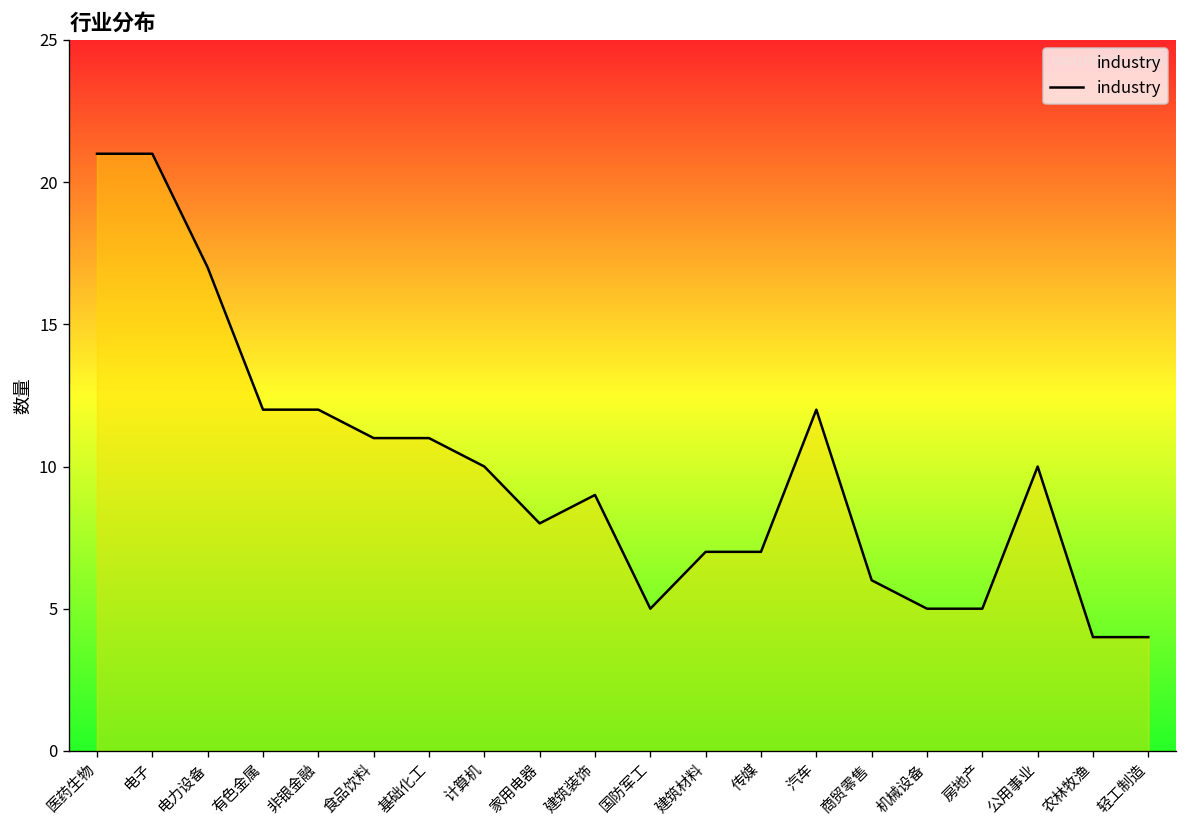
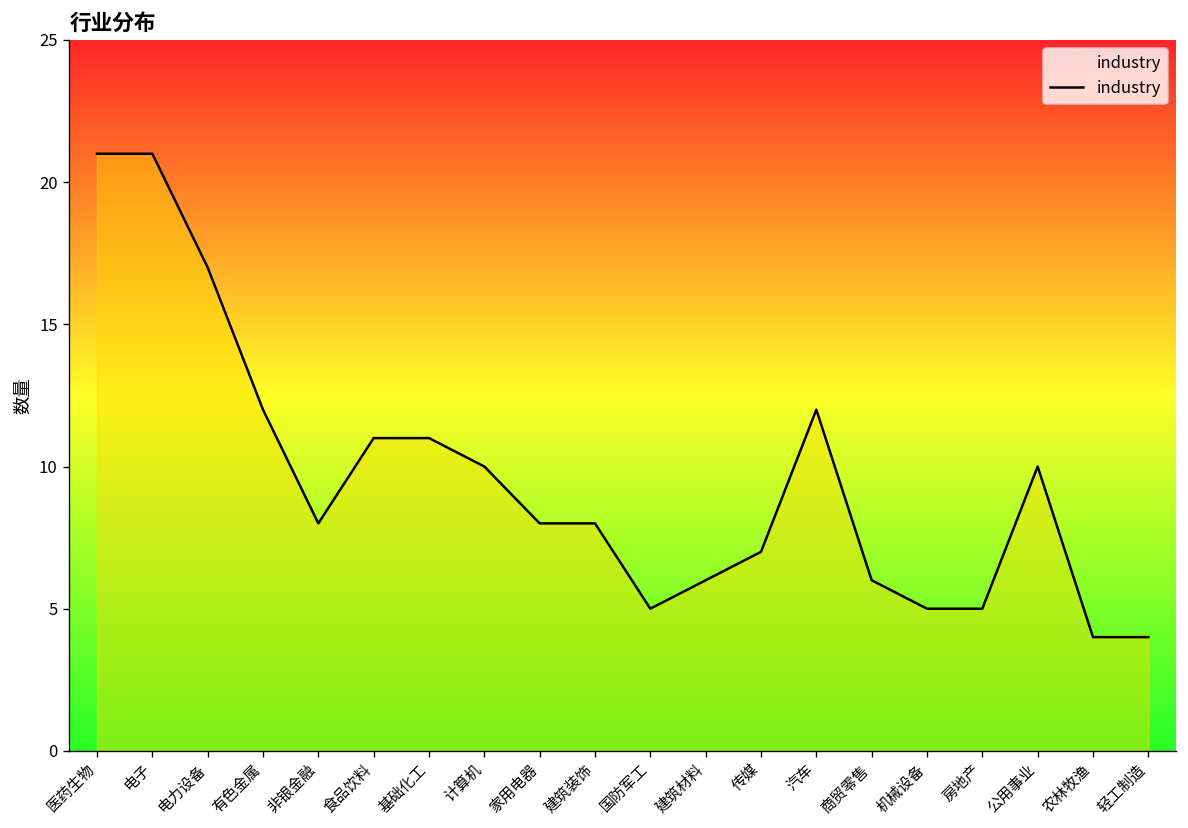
  {
    "医药生物": 21,
    "电子": 21,
    "电力设备": 17,
    "有色金属": 12,
-   "非银金融": 12,
+   "非银金融": 8,
    "食品饮料": 11,
    "基础化工": 11,
    "计算机": 10,
    "家用电器": 8,
-   "建筑装饰": 9,
+   "建筑装饰": 8,
    "国防军工": 5,
-   "建筑材料": 7,
+   "建筑材料": 6,
    "传媒": 7,
    "汽车": 12,
    "商贸零售": 6,
    "机械设备": 5,
    "房地产": 5,
    "公用事业": 10,
    "农林牧渔": 4,
    "轻工制造": 4
  }
